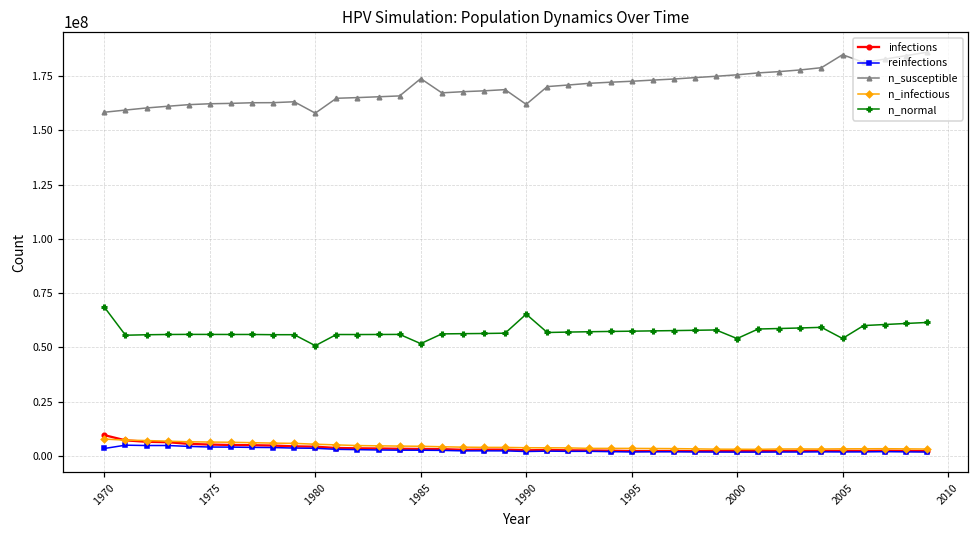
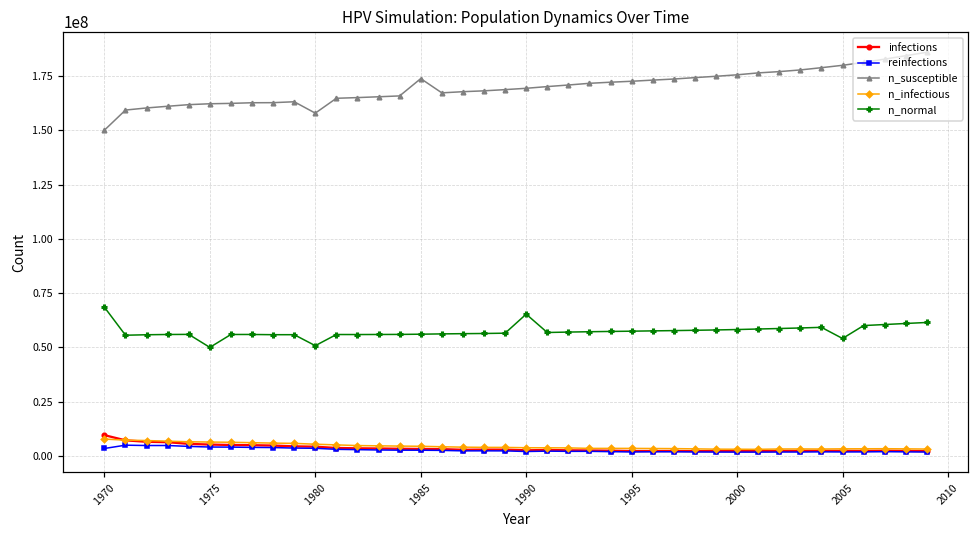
  {
    "infections": {
      "1970": 9000000
    },
    "reinfections": {
      "1970": 3000000
    },
    "n_susceptible": {
-     "1970": 158000000,
+     "1970": 150000000,
      "1975": 162000000,
      "1980": 158000000,
      "1985": 174000000,
-     "1990": 162000000,
+     "1990": 169000000,
      "1995": 173000000,
      "2000": 176000000,
-     "2005": 185000000
+     "2005": 180000000
    },
    "n_infectious": {
      "1970": 8000000
    },
    "n_normal": {
      "1970": 68000000,
-     "1975": 56000000,
+     "1975": 50000000,
      "1980": 51000000,
-     "1985": 52000000,
+     "1985": 56000000,
      "1990": 65000000,
      "1995": 57000000,
-     "2000": 54000000,
+     "2000": 58000000,
      "2005": 54000000
    }
  }
